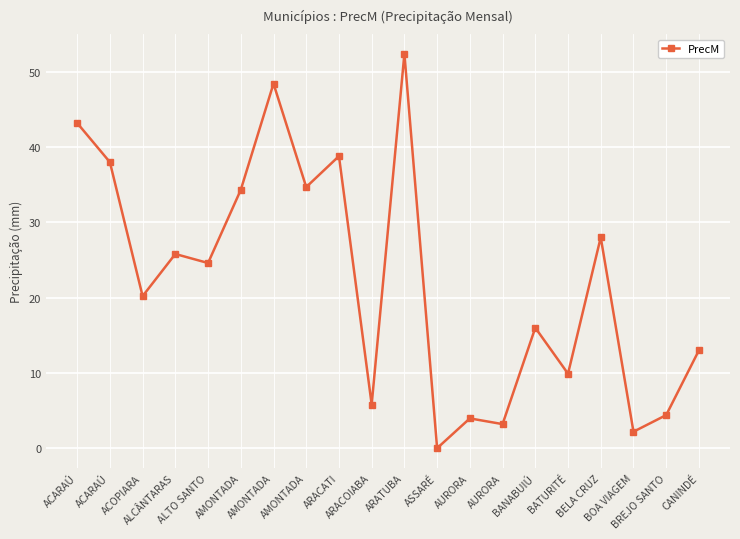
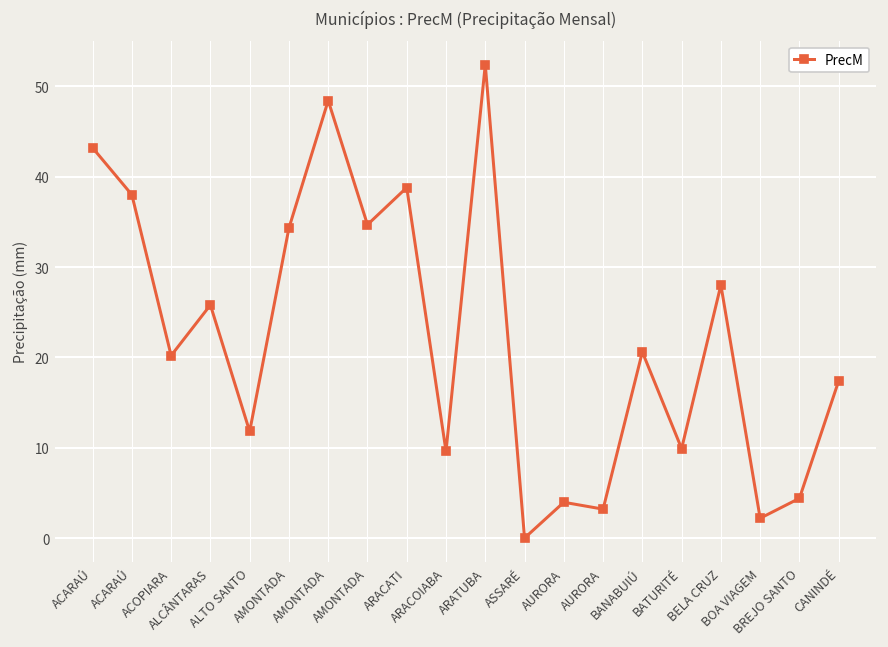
  {
    "ACOPIARA": 20,
    "ALCÂNTARAS": 26,
-   "ALTO SANTO": 25,
+   "ALTO SANTO": 12,
    "ARACATI": 39,
-   "ARACOIABA": 6,
+   "ARACOIABA": 10,
    "ARATUBA": 52,
    "ASSARÉ": 0,
-   "BANABUIÚ": 16,
+   "BANABUIÚ": 21,
    "BATURITÉ": 10,
    "BELA CRUZ": 28,
    "BOA VIAGEM": 2,
    "BREJO SANTO": 4,
-   "CANINDÉ": 13
+   "CANINDÉ": 17
  }
